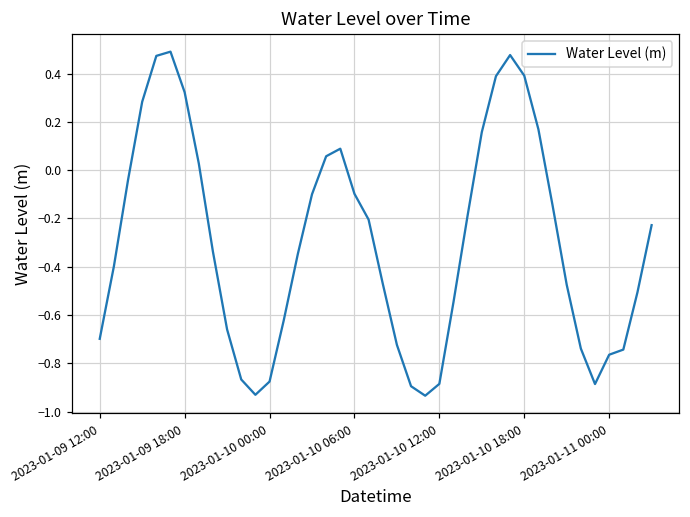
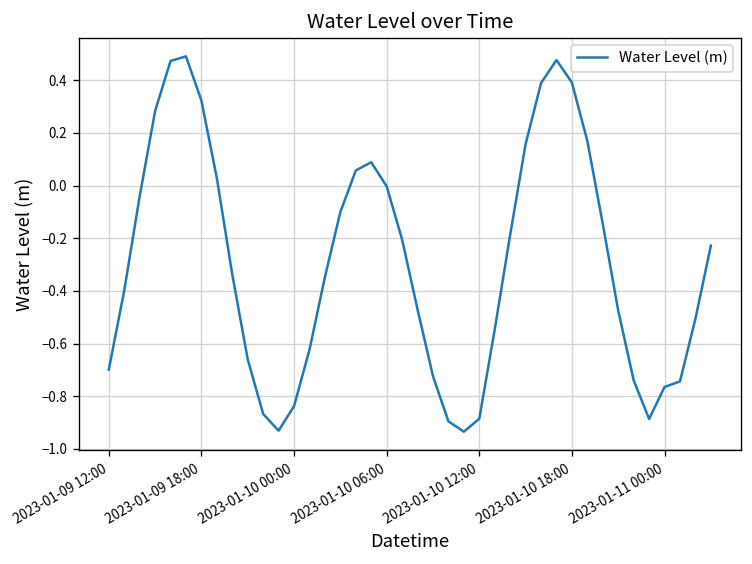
  {
    "2023-01-09 12:00": -0.70,
    "2023-01-09 18:00": 0.32,
-   "2023-01-10 00:00": -0.88,
-   "2023-01-10 06:00": -0.10,
+   "2023-01-10 00:00": -0.84,
+   "2023-01-10 06:00": 0.00,
    "2023-01-10 12:00": -0.89,
    "2023-01-10 18:00": 0.39,
    "2023-01-11 00:00": -0.76
  }
